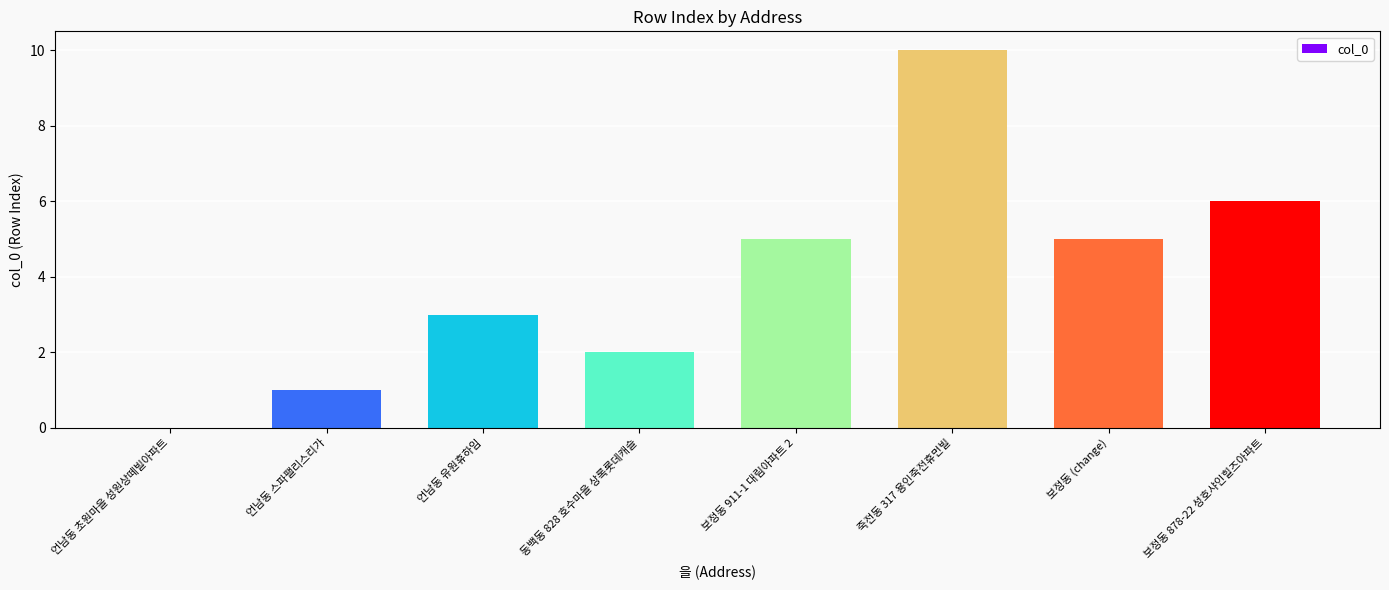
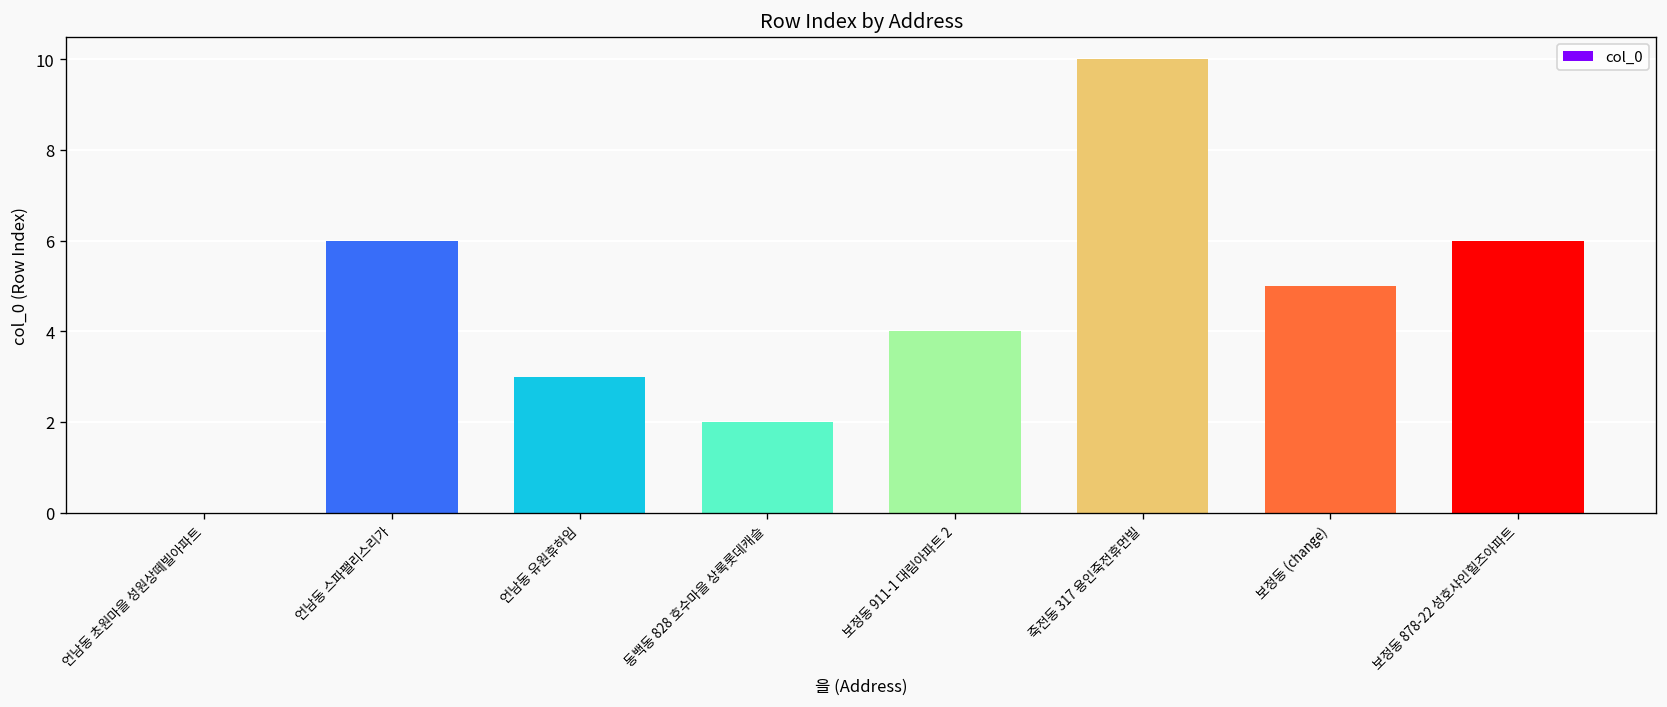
  {
    "언남동 초원마을 성원상떼빌아파트": 0,
-   "언남동 스파팰리스리가": 1,
+   "언남동 스파팰리스리가": 6,
    "언남동 유원휴하임": 3,
    "동백동 828 호수마을 상록롯데캐슬": 2,
-   "보정동 911-1 대림아파트 2": 5,
+   "보정동 911-1 대림아파트 2": 4,
    "죽전동 317 용인죽전휴먼빌": 10,
    "보정동 (change)": 5,
    "보정동 878-22 성호샤인힐즈아파트": 6
  }
